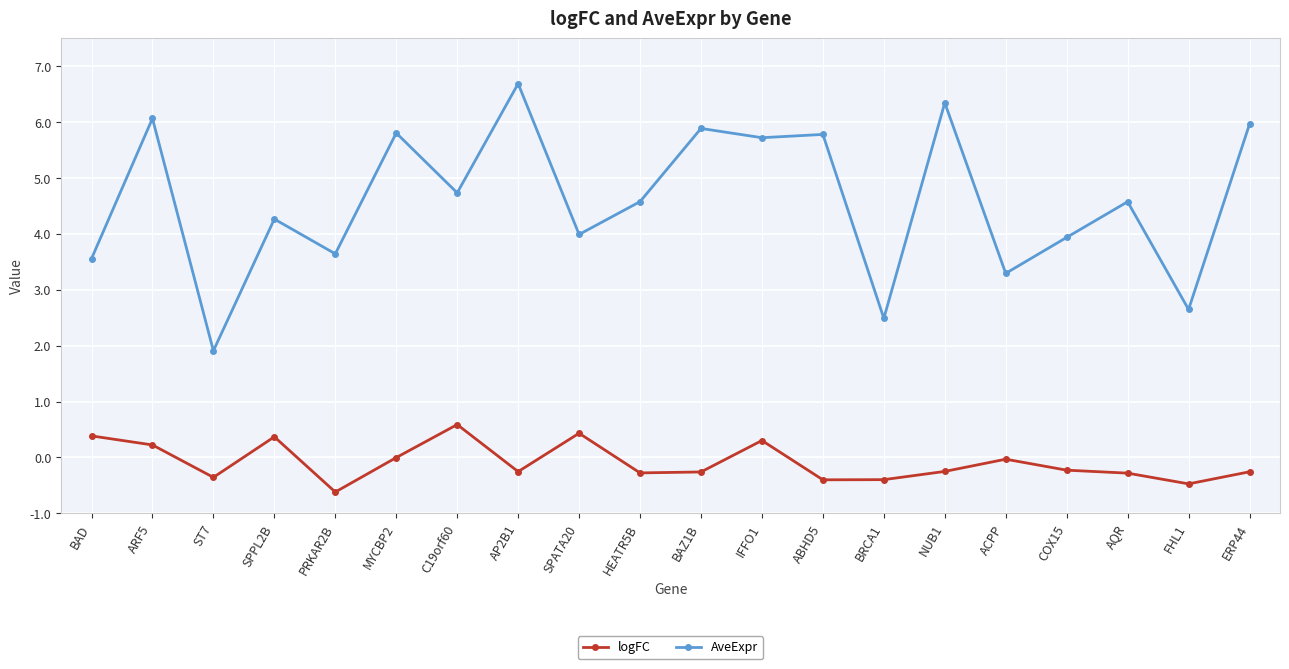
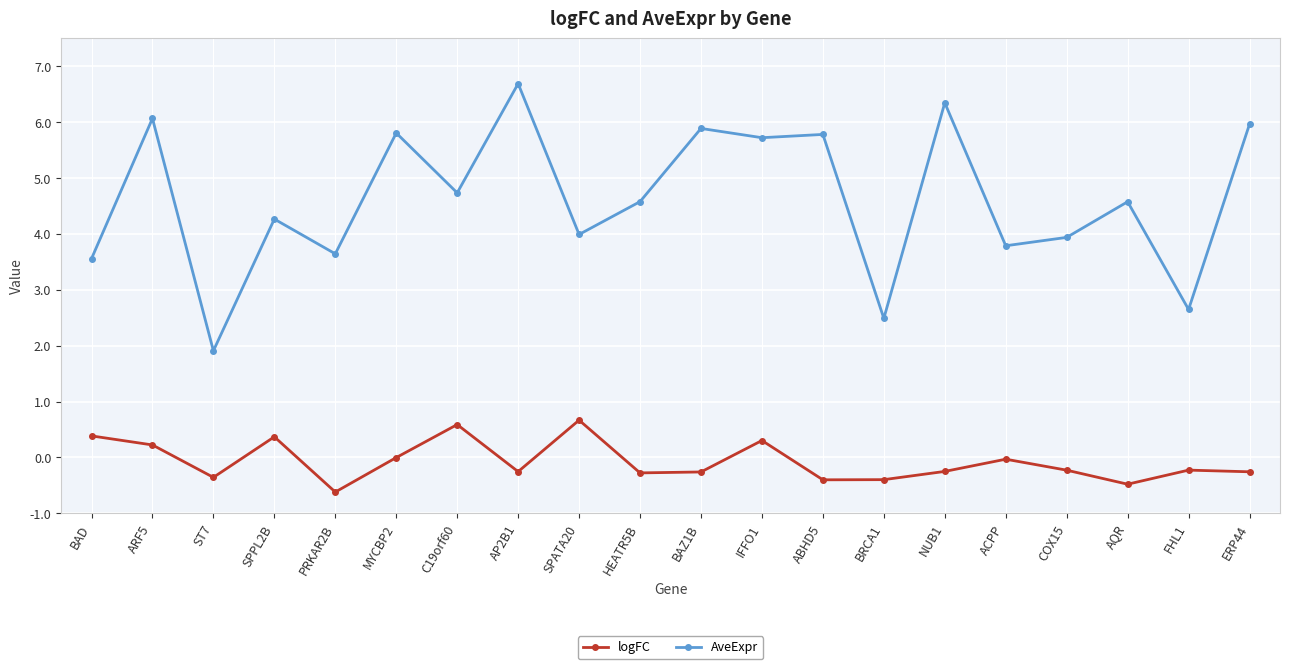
  {
    "logFC": {
      "BAD": 0.4,
      "ARF5": 0.2,
      "ST7": -0.4,
      "SPPL2B": 0.4,
      "PRKAR2B": -0.6,
      "MYCBP2": 0.0,
      "C19orf60": 0.6,
      "AP2B1": -0.3,
-     "SPATA20": 0.4,
+     "SPATA20": 0.7,
      "HEATR5B": -0.3,
      "BAZ1B": -0.3,
      "IFFO1": 0.3,
      "ABHD5": -0.4,
      "BRCA1": -0.4,
      "NUB1": -0.3,
      "ACPP": 0.0,
      "COX15": -0.2,
-     "AQR": -0.3,
-     "FHL1": -0.5,
+     "AQR": -0.5,
+     "FHL1": -0.2,
      "ERP44": -0.3
    },
    "AveExpr": {
      "BAD": 3.6,
      "ARF5": 6.1,
      "ST7": 1.9,
      "SPPL2B": 4.3,
      "PRKAR2B": 3.6,
      "MYCBP2": 5.8,
      "C19orf60": 4.7,
      "AP2B1": 6.7,
      "SPATA20": 4.0,
      "HEATR5B": 4.6,
      "BAZ1B": 5.9,
      "IFFO1": 5.7,
      "ABHD5": 5.8,
      "BRCA1": 2.5,
      "NUB1": 6.3,
-     "ACPP": 3.3,
+     "ACPP": 3.8,
      "COX15": 3.9,
      "AQR": 4.6,
      "FHL1": 2.6,
      "ERP44": 6.0
    }
  }
